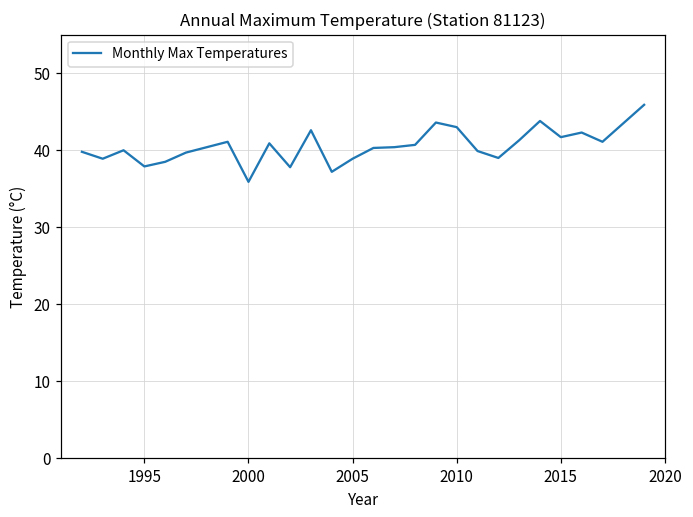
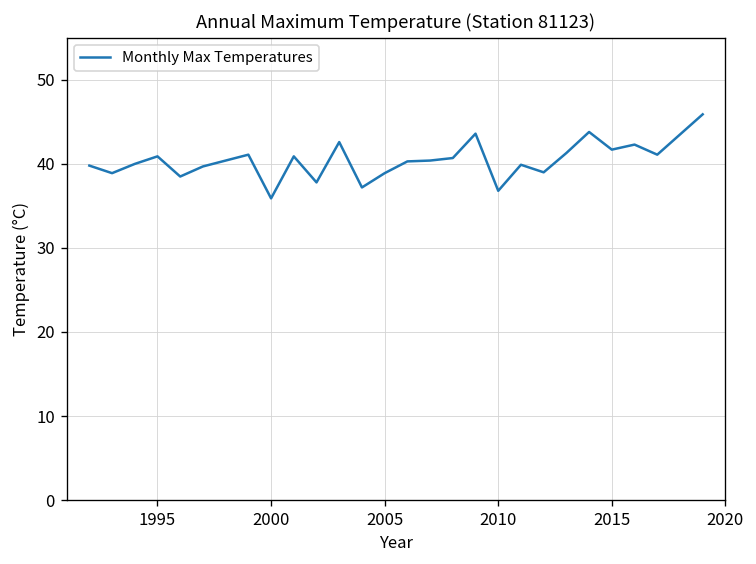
  {
-   "1995": 38,
+   "1995": 41,
    "2000": 36,
    "2005": 39,
-   "2010": 43,
+   "2010": 37,
    "2015": 42
  }
